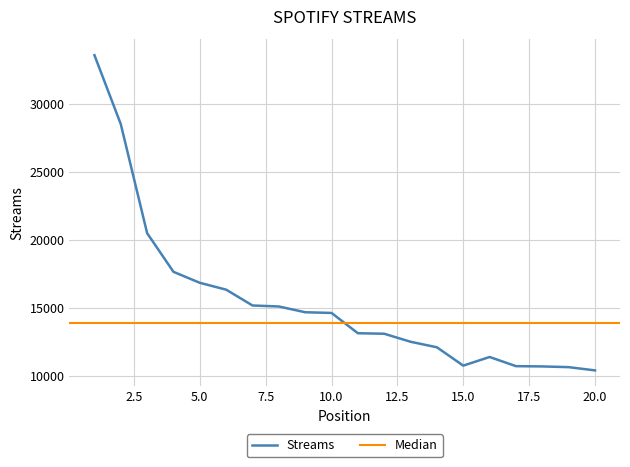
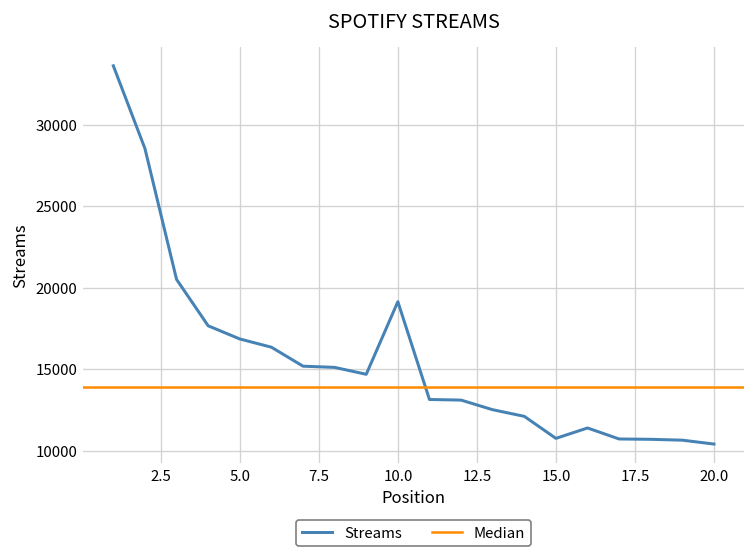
  {
    "5.0": 16900,
-   "10.0": 14600,
+   "10.0": 19100,
    "15.0": 10800,
    "20.0": 10400
  }
